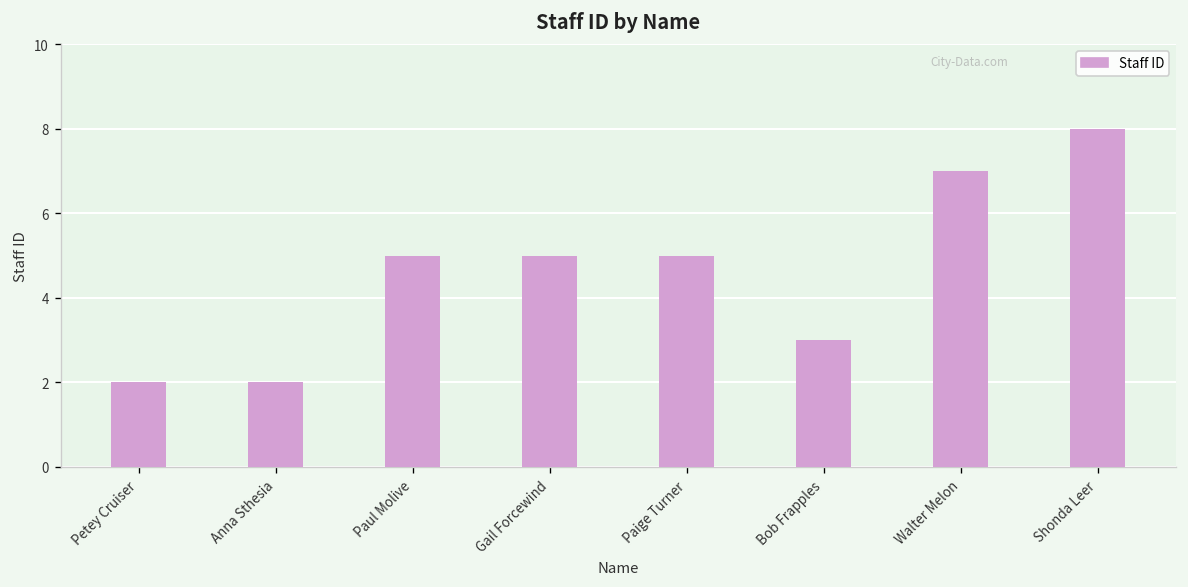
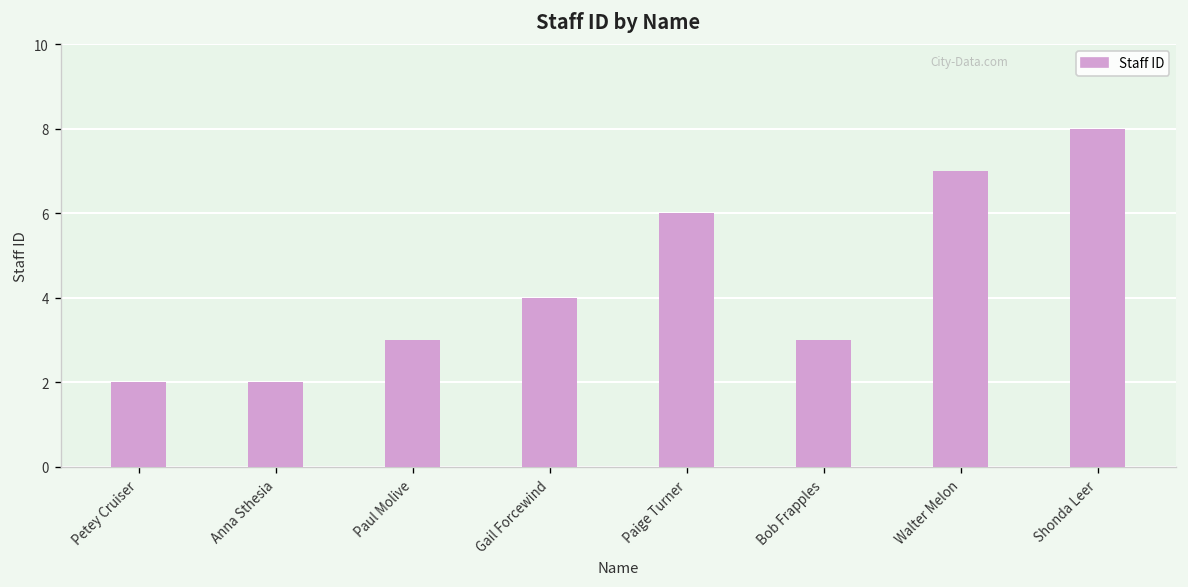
  {
    "Petey Cruiser": 2,
    "Anna Sthesia": 2,
-   "Paul Molive": 5,
-   "Gail Forcewind": 5,
-   "Paige Turner": 5,
+   "Paul Molive": 3,
+   "Gail Forcewind": 4,
+   "Paige Turner": 6,
    "Bob Frapples": 3,
    "Walter Melon": 7,
    "Shonda Leer": 8
  }
